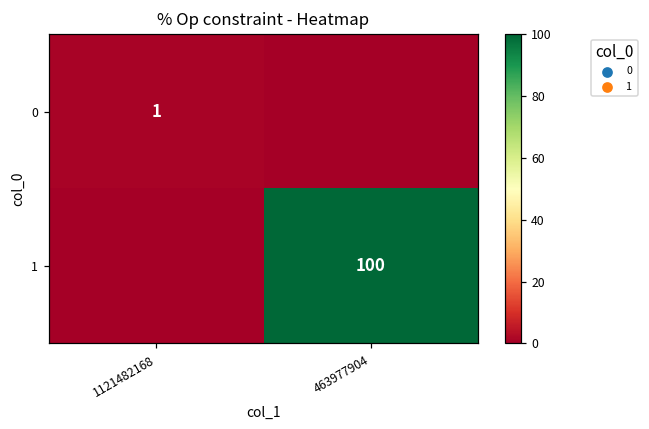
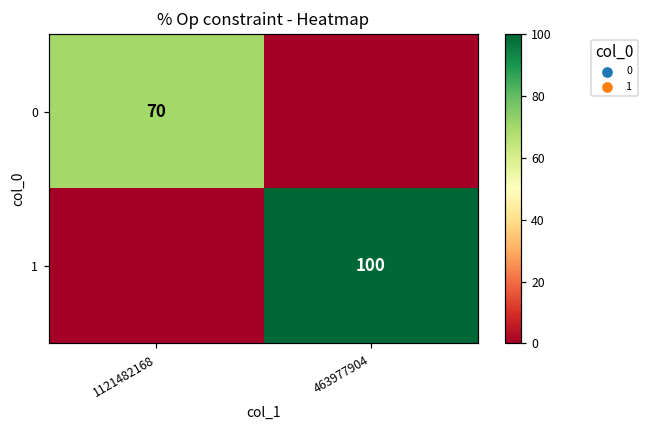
  {
    "0": {
-     "1121482168": 1
+     "1121482168": 70
    },
    "1": {
      "463977904": 100
    }
  }
